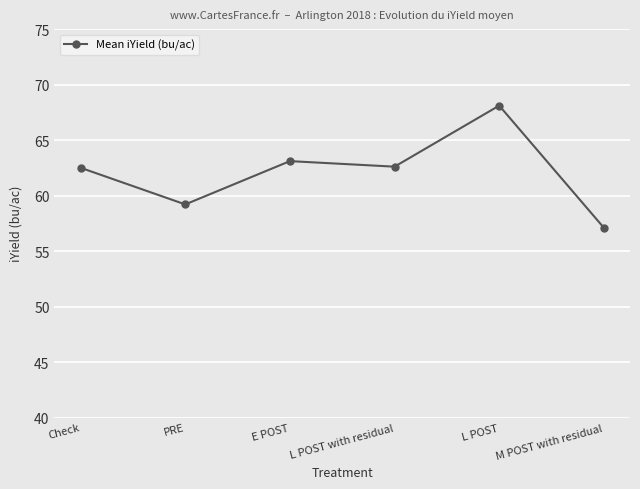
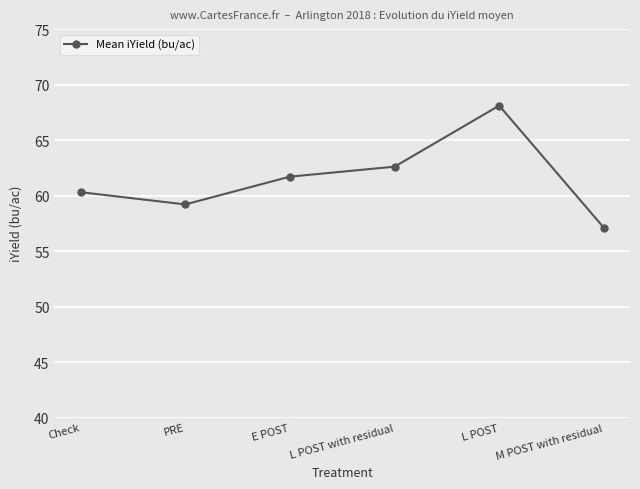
  {
-   "Check": 62.5,
+   "Check": 60.3,
    "PRE": 59.2,
-   "E POST": 63.1,
+   "E POST": 61.7,
    "L POST with residual": 62.6,
    "L POST": 68.1,
    "M POST with residual": 57.1
  }
